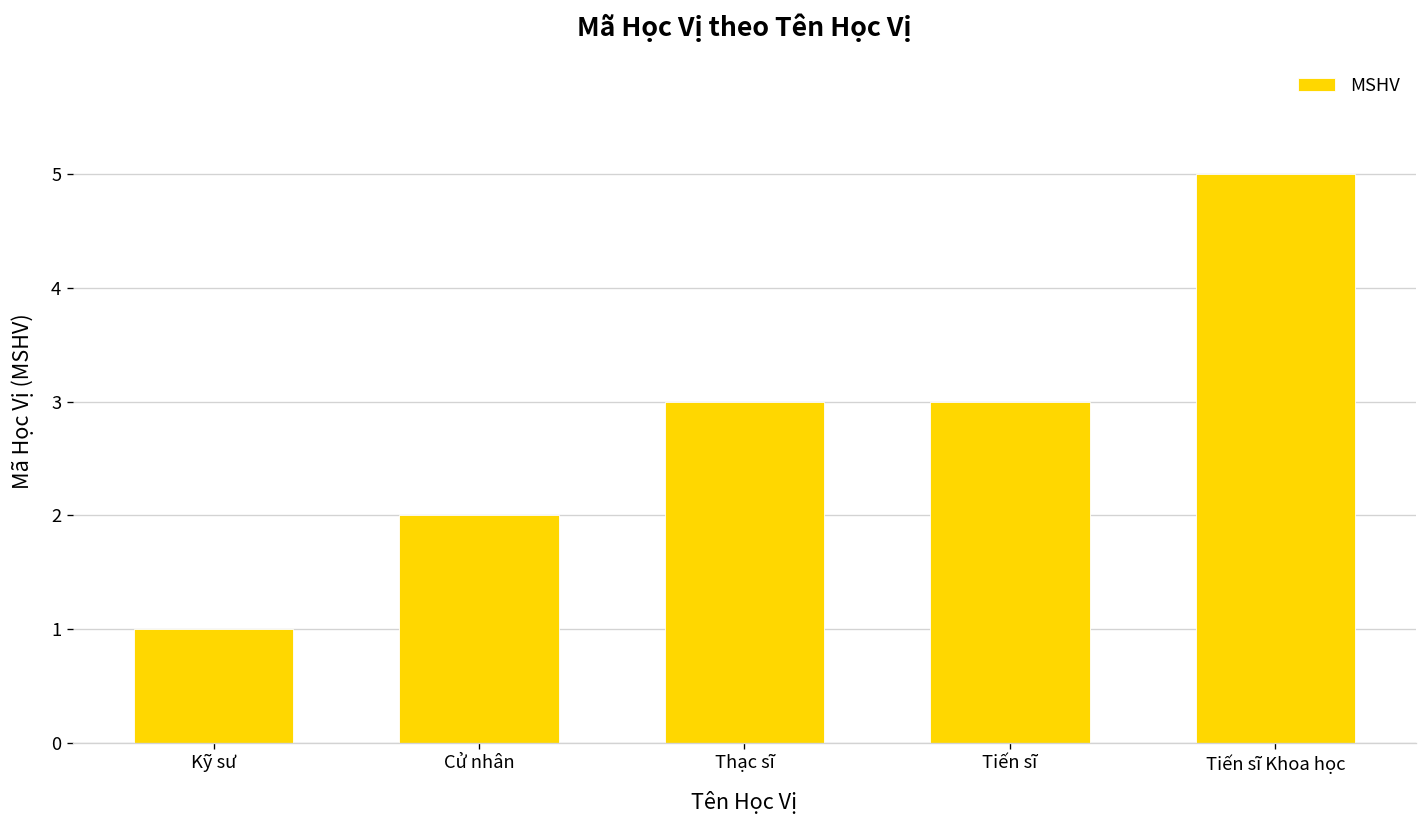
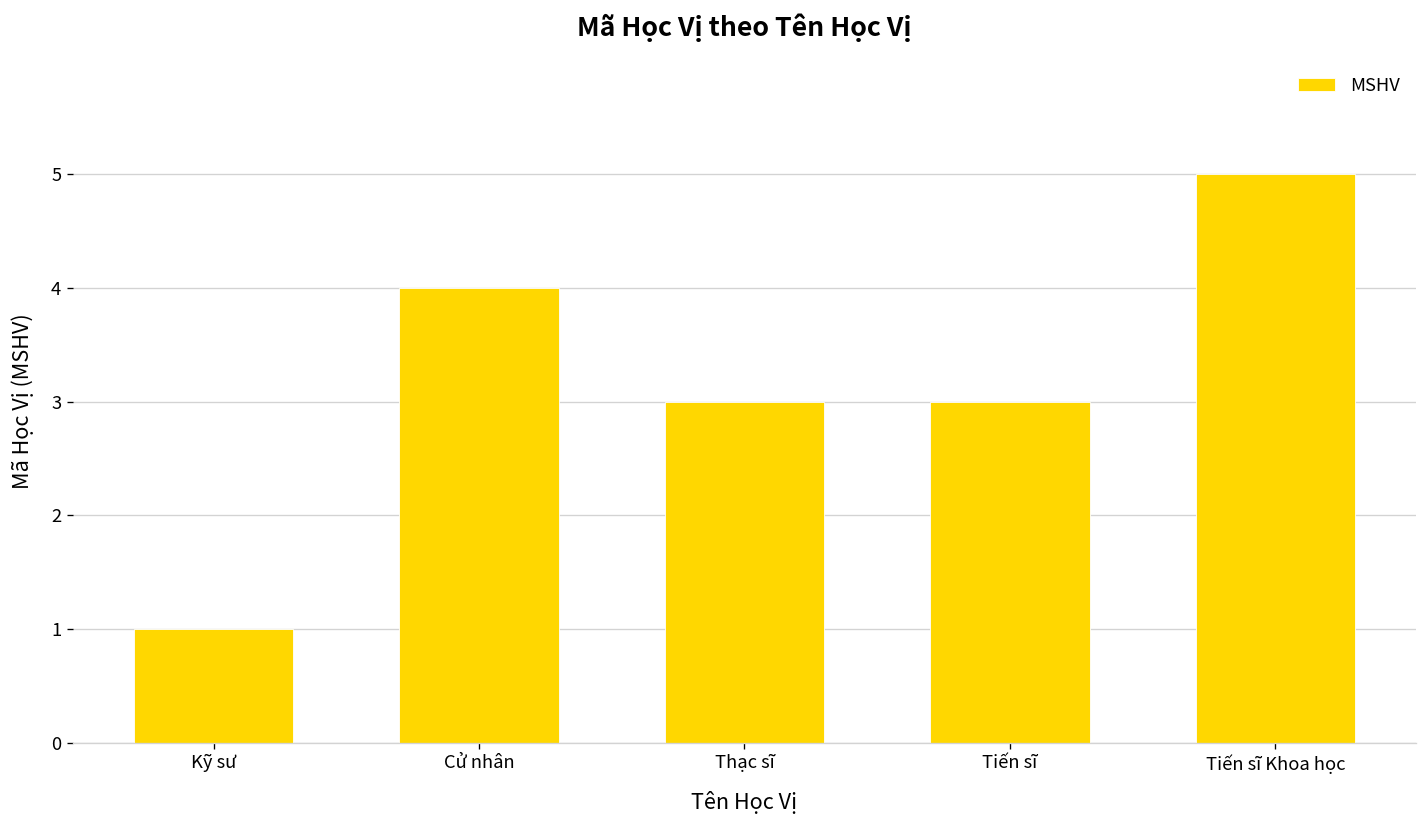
  {
    "Kỹ sư": 1,
-   "Cử nhân": 2,
+   "Cử nhân": 4,
    "Thạc sĩ": 3,
    "Tiến sĩ": 3,
    "Tiến sĩ Khoa học": 5
  }
